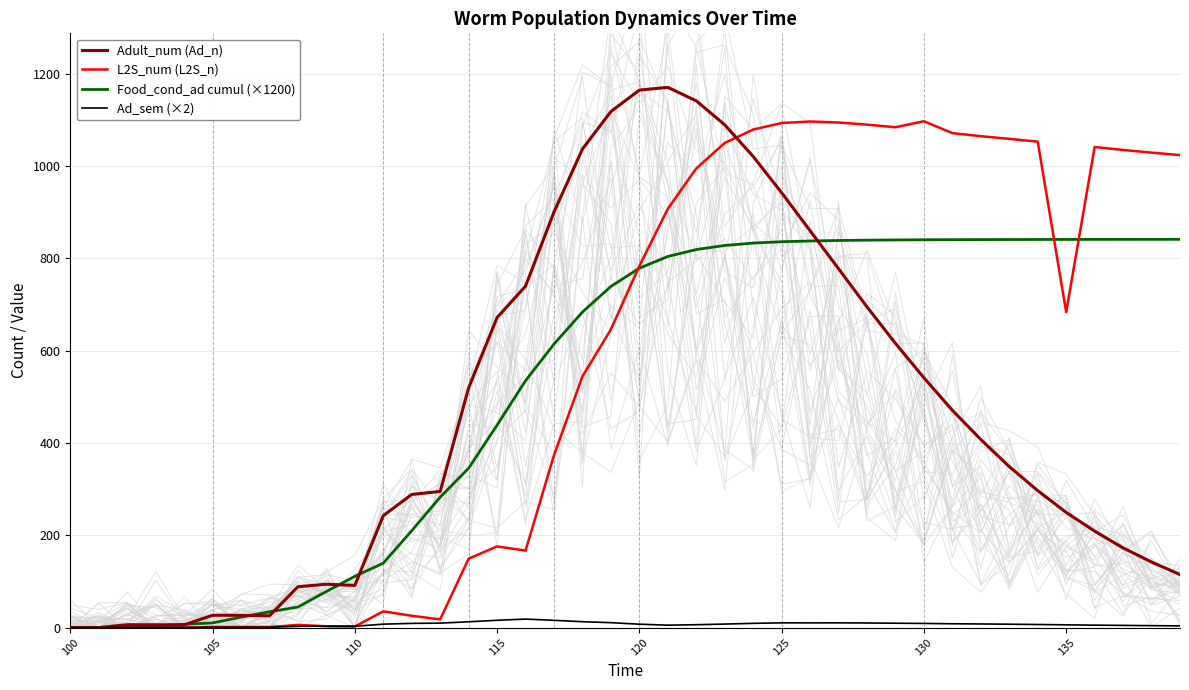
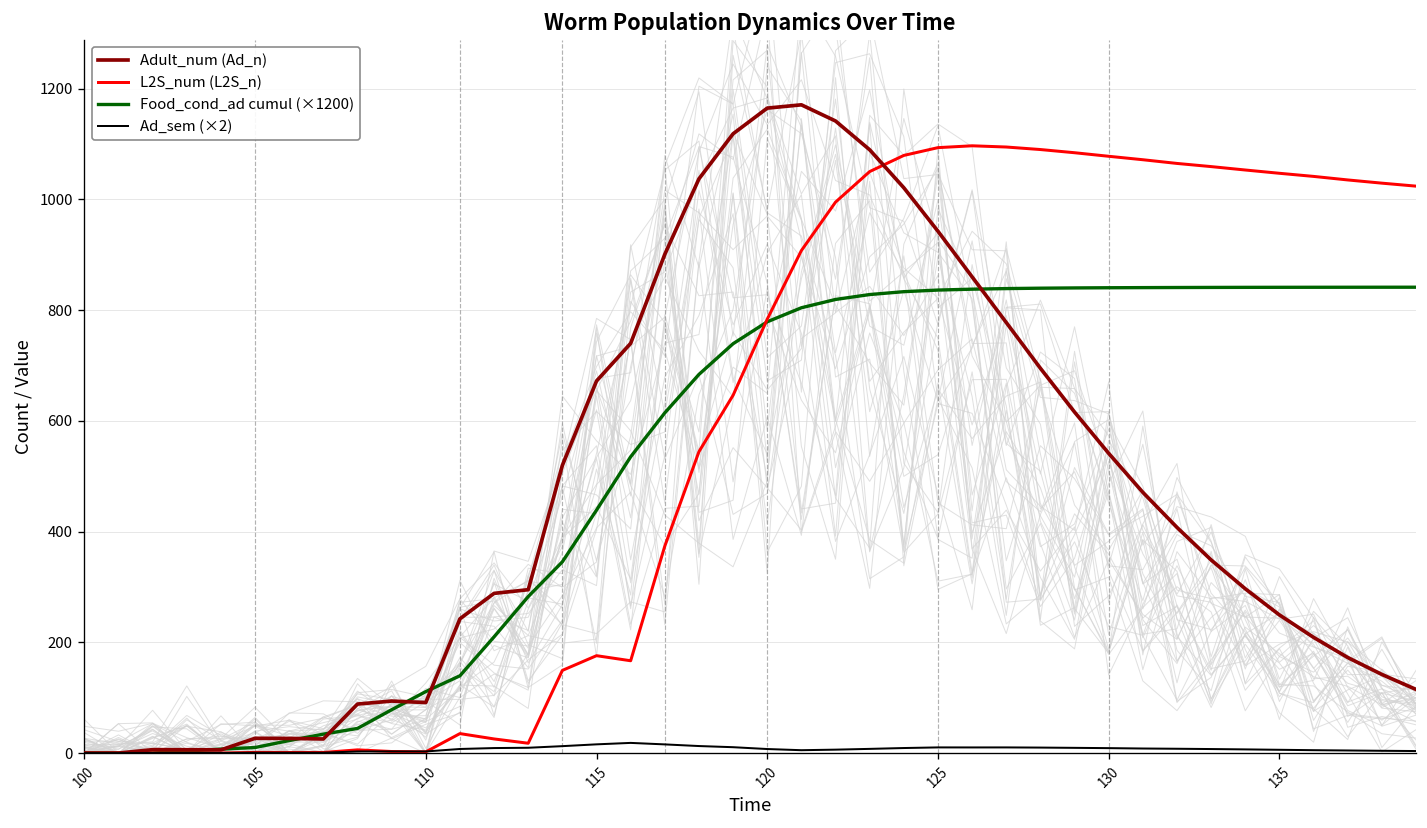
  {
    "L2S_num (L2S_n)": {
-     "130": 1100,
-     "135": 680
+     "130": 1080,
+     "135": 1050
    },
    "Food_cond_ad cumul (×1200)": {
      "125": 840,
      "130": 840,
      "135": 840
    },
    "Ad_sem (×2)": {
      "115": 20,
      "120": 10,
      "125": 10,
      "130": 10,
      "135": 10
    }
  }
